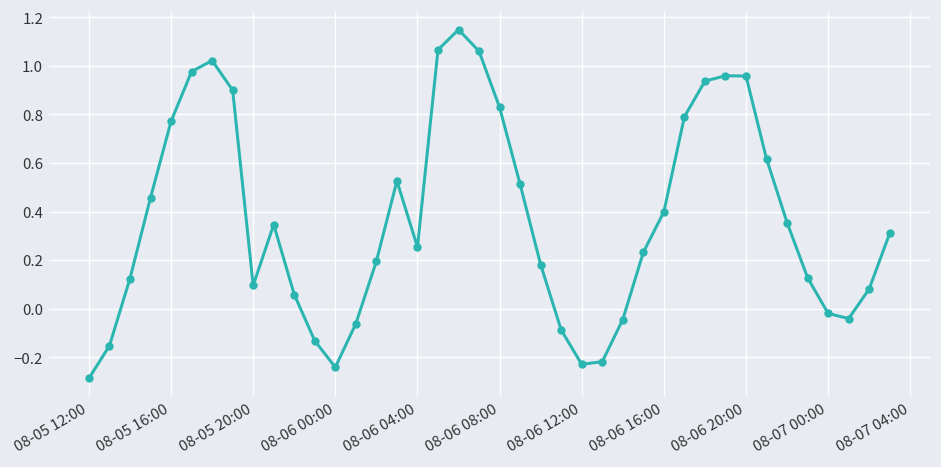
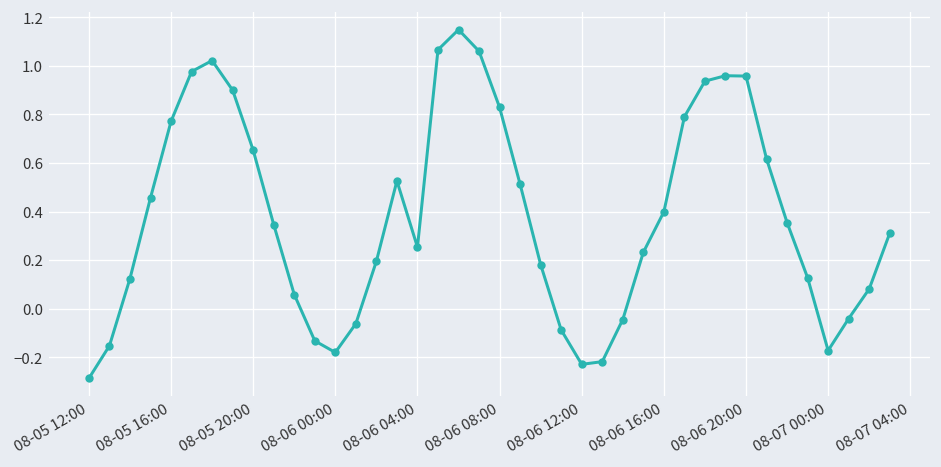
  {
    "08-05 12:00": -0.29,
    "08-05 16:00": 0.77,
-   "08-05 20:00": 0.10,
-   "08-06 00:00": -0.24,
+   "08-05 20:00": 0.65,
+   "08-06 00:00": -0.18,
    "08-06 04:00": 0.25,
    "08-06 08:00": 0.83,
    "08-06 12:00": -0.23,
    "08-06 16:00": 0.40,
    "08-06 20:00": 0.96,
-   "08-07 00:00": -0.02
+   "08-07 00:00": -0.17
  }
